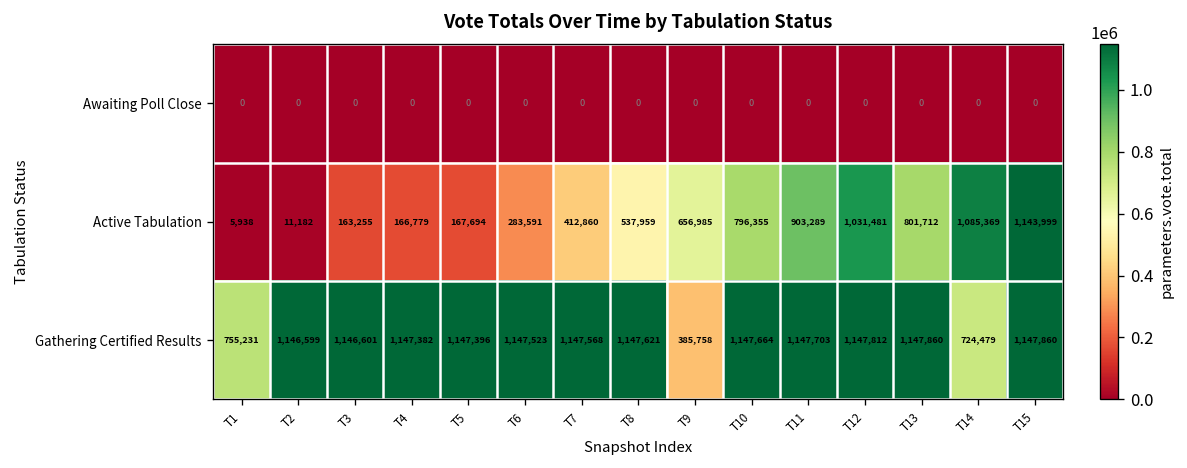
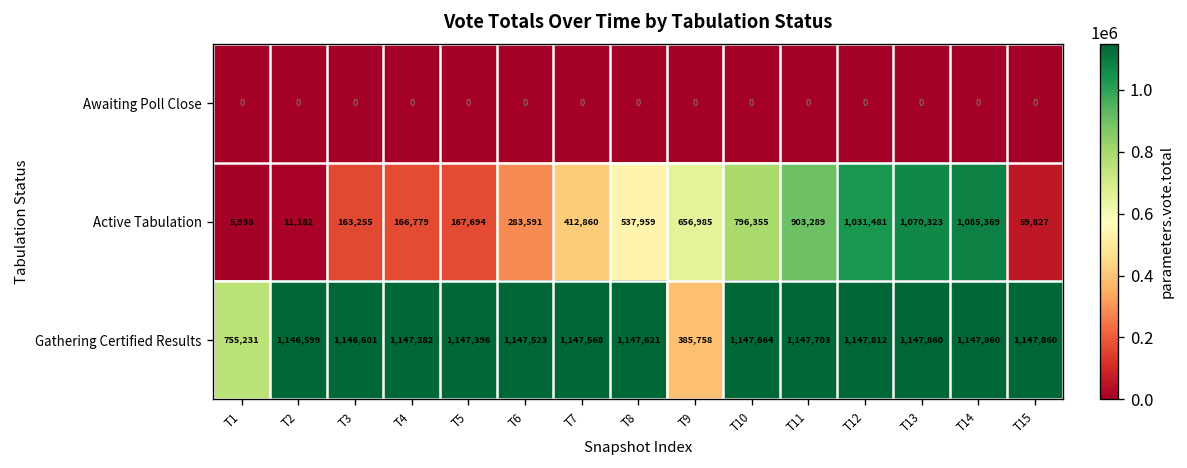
  {
    "Awaiting Poll Close": {
      "T1": "0",
      "T2": "0",
      "T3": "0",
      "T4": "0",
      "T5": "0",
      "T6": "0",
      "T7": "0",
      "T8": "0",
      "T9": "0",
      "T10": "0",
      "T11": "0",
      "T12": "0",
      "T13": "0",
      "T14": "0",
      "T15": "0"
    },
    "Active Tabulation": {
      "T1": "5,938",
      "T2": "11,182",
      "T3": "163,255",
      "T4": "166,779",
      "T5": "167,694",
      "T6": "283,591",
      "T7": "412,860",
      "T8": "537,959",
      "T9": "656,985",
      "T10": "796,355",
      "T11": "903,289",
      "T12": "1,031,481",
-     "T13": "801,712",
+     "T13": "1,070,323",
      "T14": "1,085,369",
-     "T15": "1,143,999"
+     "T15": "59,827"
    },
    "Gathering Certified Results": {
      "T1": "755,231",
      "T2": "1,146,599",
      "T3": "1,146,601",
      "T4": "1,147,382",
      "T5": "1,147,396",
      "T6": "1,147,523",
      "T7": "1,147,568",
      "T8": "1,147,621",
      "T9": "385,758",
      "T10": "1,147,664",
      "T11": "1,147,703",
      "T12": "1,147,812",
      "T13": "1,147,860",
-     "T14": "724,479",
+     "T14": "1,147,860",
      "T15": "1,147,860"
    }
  }
